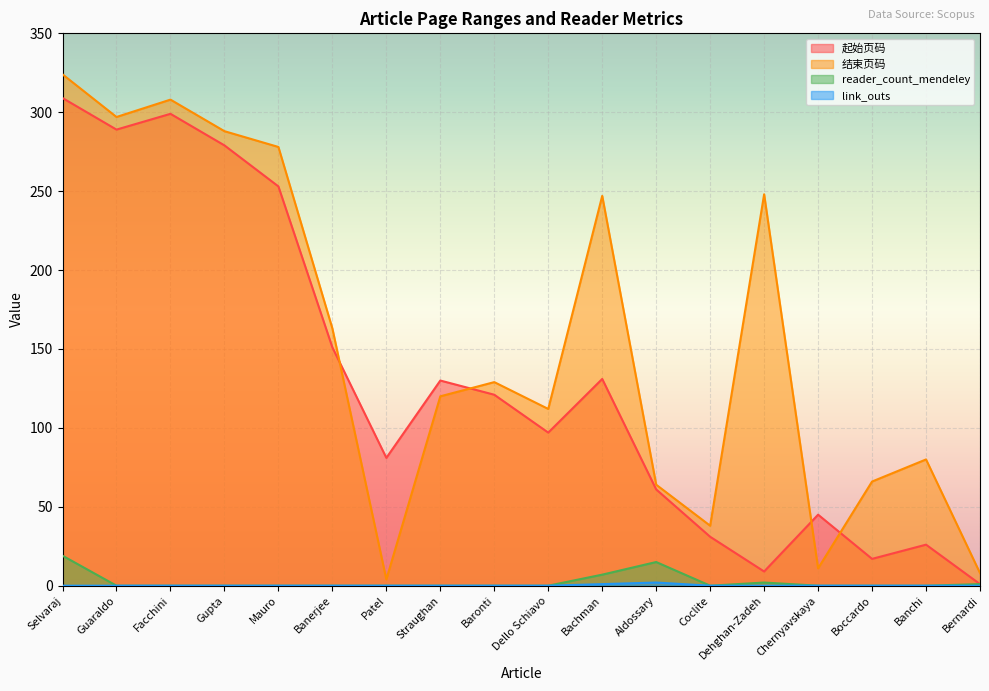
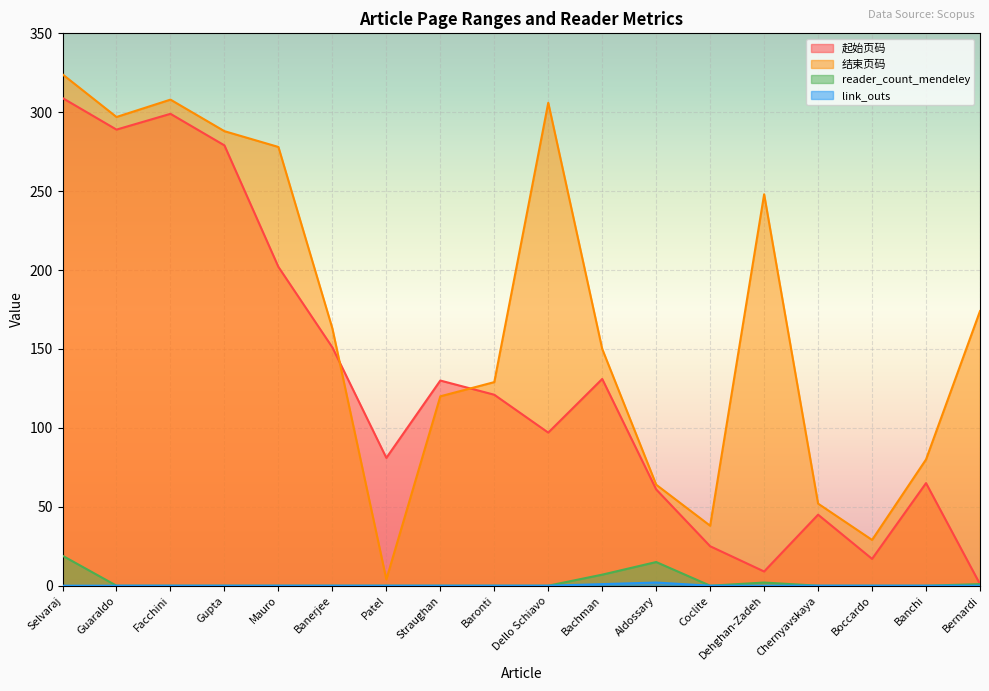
  {
    "起始页码": {
      "Selvaraj": 309,
      "Guaraldo": 289,
      "Facchini": 299,
      "Gupta": 279,
-     "Mauro": 253,
+     "Mauro": 202,
      "Banerjee": 151,
      "Patel": 81,
      "Straughan": 130,
      "Baronti": 121,
      "Dello Schiavo": 97,
      "Bachman": 131,
      "Aldossary": 61,
-     "Coclite": 31,
+     "Coclite": 25,
      "Dehghan-Zadeh": 9,
      "Chernyavskaya": 45,
      "Boccardo": 17,
-     "Banchi": 26
+     "Banchi": 65
    },
    "结束页码": {
      "Selvaraj": 324,
      "Guaraldo": 297,
      "Facchini": 308,
      "Gupta": 288,
      "Mauro": 278,
      "Banerjee": 163,
      "Patel": 4,
      "Straughan": 120,
      "Baronti": 129,
-     "Dello Schiavo": 112,
-     "Bachman": 247,
+     "Dello Schiavo": 306,
+     "Bachman": 150,
      "Aldossary": 64,
      "Coclite": 38,
      "Dehghan-Zadeh": 248,
-     "Chernyavskaya": 11,
-     "Boccardo": 66,
+     "Chernyavskaya": 52,
+     "Boccardo": 29,
      "Banchi": 80,
-     "Bernardi": 8
+     "Bernardi": 174
    },
    "reader_count_mendeley": {
      "Selvaraj": 19,
      "Bachman": 7,
      "Aldossary": 15,
      "Dehghan-Zadeh": 2
    },
    "link_outs": {
      "Selvaraj": 0,
      "Bachman": 1,
      "Aldossary": 2,
      "Dehghan-Zadeh": 0
    }
  }
